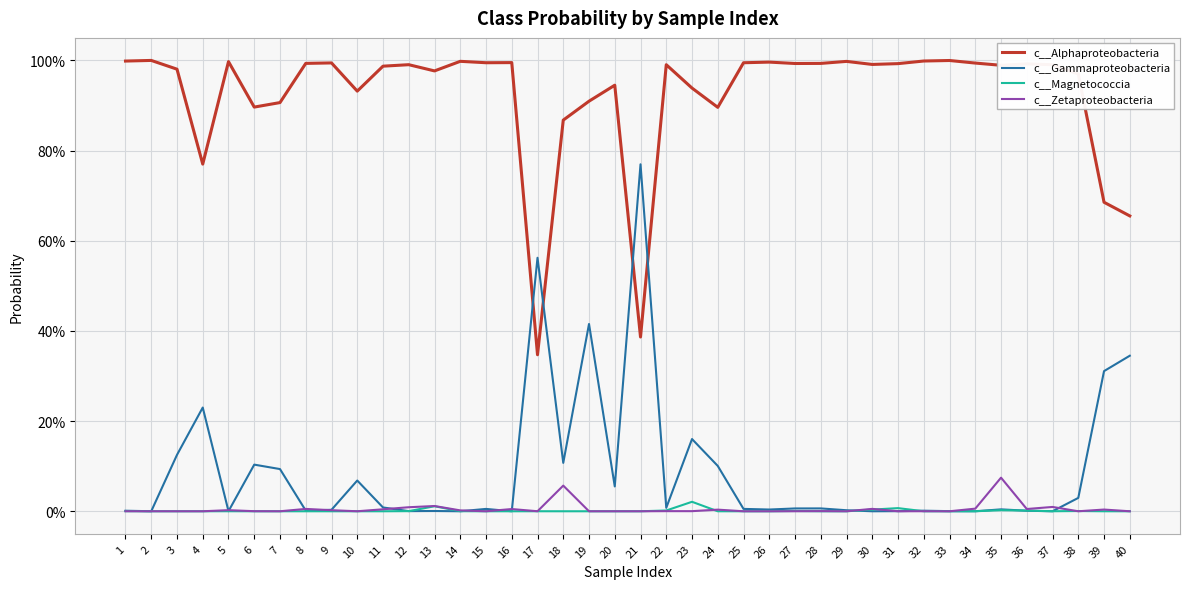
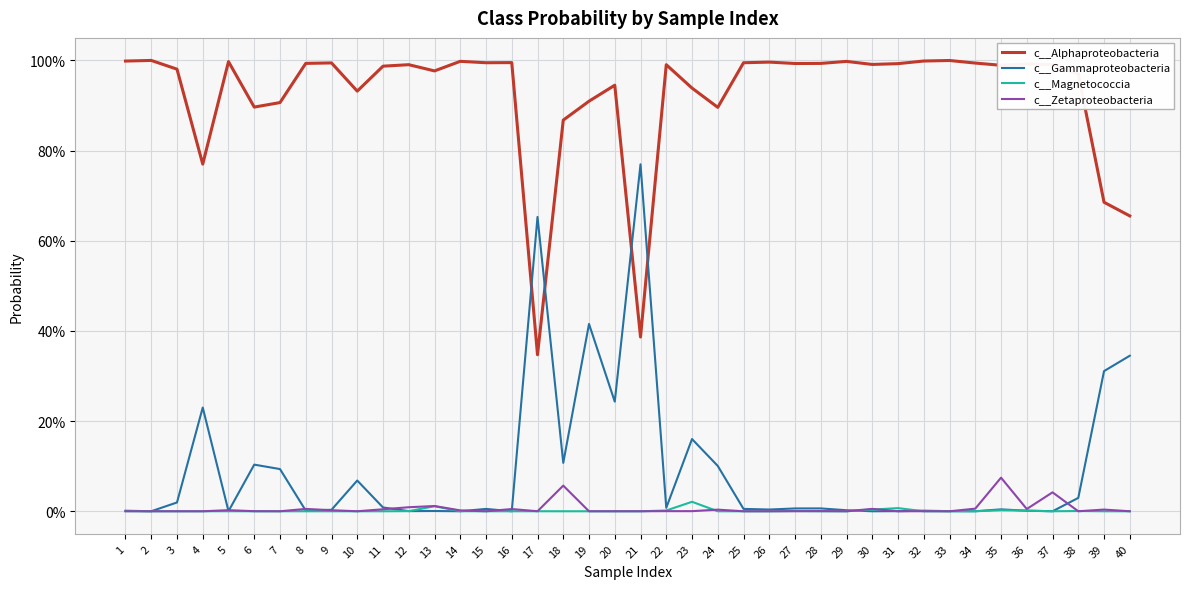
  {
    "c__Alphaproteobacteria": {
      "1": "100%",
      "2": "100%",
      "3": "98%",
      "4": "77%",
      "5": "100%",
      "6": "90%",
      "7": "91%",
      "8": "99%",
      "9": "99%",
      "10": "93%",
      "11": "99%",
      "12": "99%",
      "13": "98%",
      "14": "100%",
      "15": "99%",
      "16": "100%",
      "17": "35%",
      "18": "87%",
      "19": "91%",
      "20": "94%",
      "21": "39%",
      "22": "99%",
      "23": "94%",
      "24": "90%",
      "25": "99%",
      "26": "100%",
      "27": "99%",
      "28": "99%",
      "29": "100%",
      "30": "99%",
      "31": "99%",
      "32": "100%",
      "33": "100%",
      "34": "99%",
      "39": "69%",
      "40": "66%"
    },
    "c__Gammaproteobacteria": {
-     "3": "13%",
+     "3": "2%",
      "4": "23%",
      "6": "10%",
      "7": "9%",
      "10": "7%",
      "13": "0%",
-     "17": "56%",
+     "17": "65%",
      "18": "11%",
      "19": "42%",
-     "20": "6%",
+     "20": "24%",
      "21": "77%",
      "22": "1%",
      "23": "16%",
      "24": "10%",
      "28": "1%",
      "38": "3%",
      "39": "31%",
      "40": "34%"
    },
    "c__Magnetococcia": {
      "18": "0%",
      "23": "2%",
      "31": "1%"
    },
    "c__Zetaproteobacteria": {
      "12": "1%",
      "18": "6%",
      "23": "0%",
      "34": "1%",
      "35": "7%",
-     "37": "1%"
+     "37": "4%"
    }
  }
